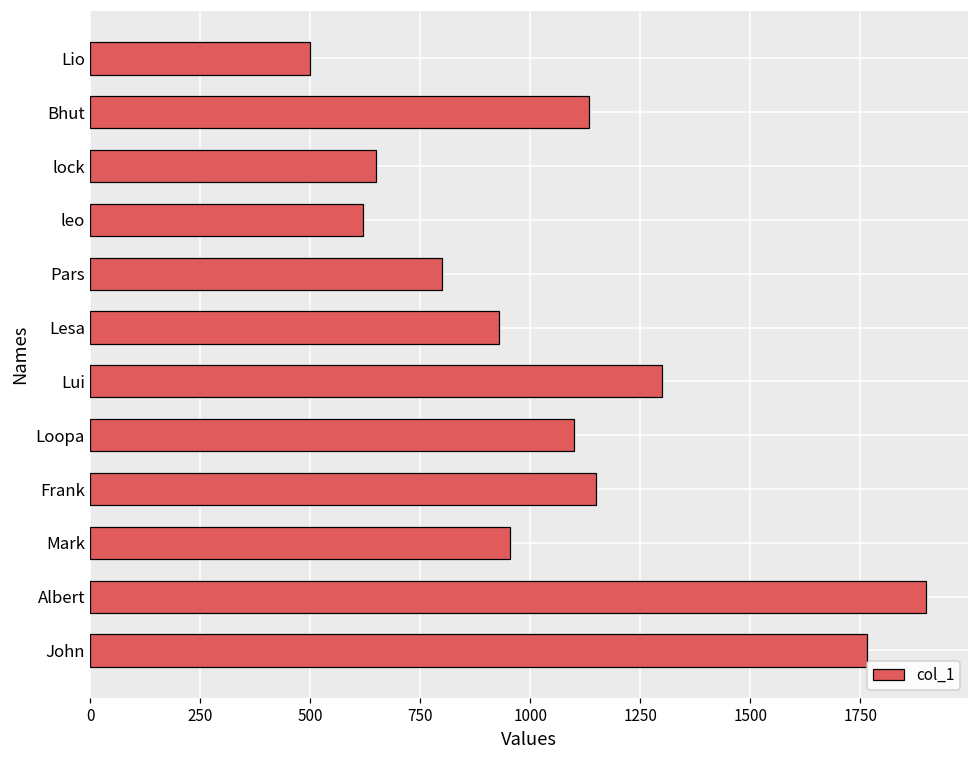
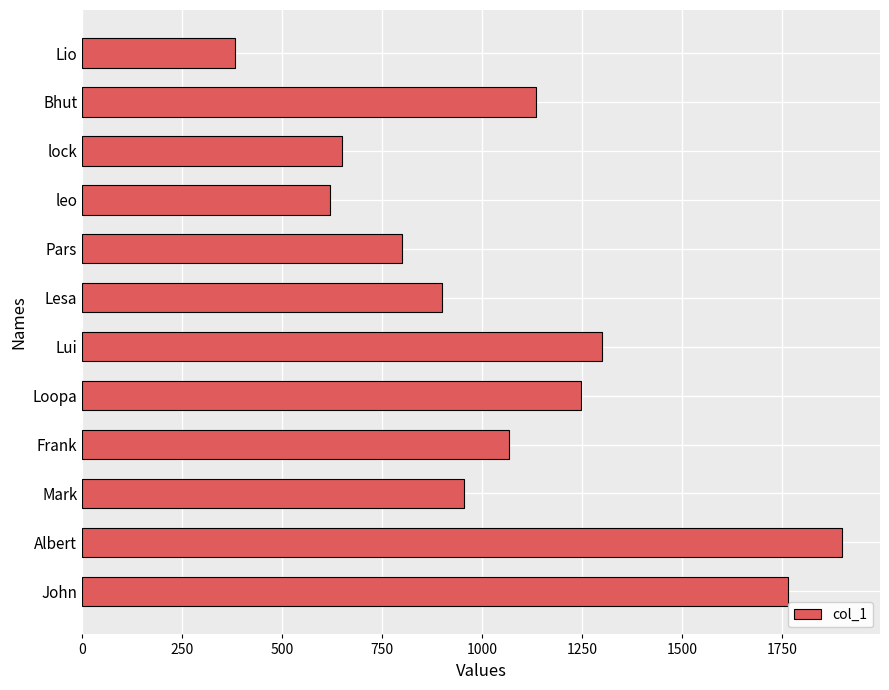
  {
-   "Lio": 500,
+   "Lio": 380,
    "Bhut": 1130,
    "lock": 650,
    "leo": 620,
    "Pars": 800,
-   "Lesa": 930,
+   "Lesa": 900,
    "Lui": 1300,
-   "Loopa": 1100,
-   "Frank": 1150,
+   "Loopa": 1250,
+   "Frank": 1070,
    "Mark": 960,
    "Albert": 1900,
    "John": 1770
  }
